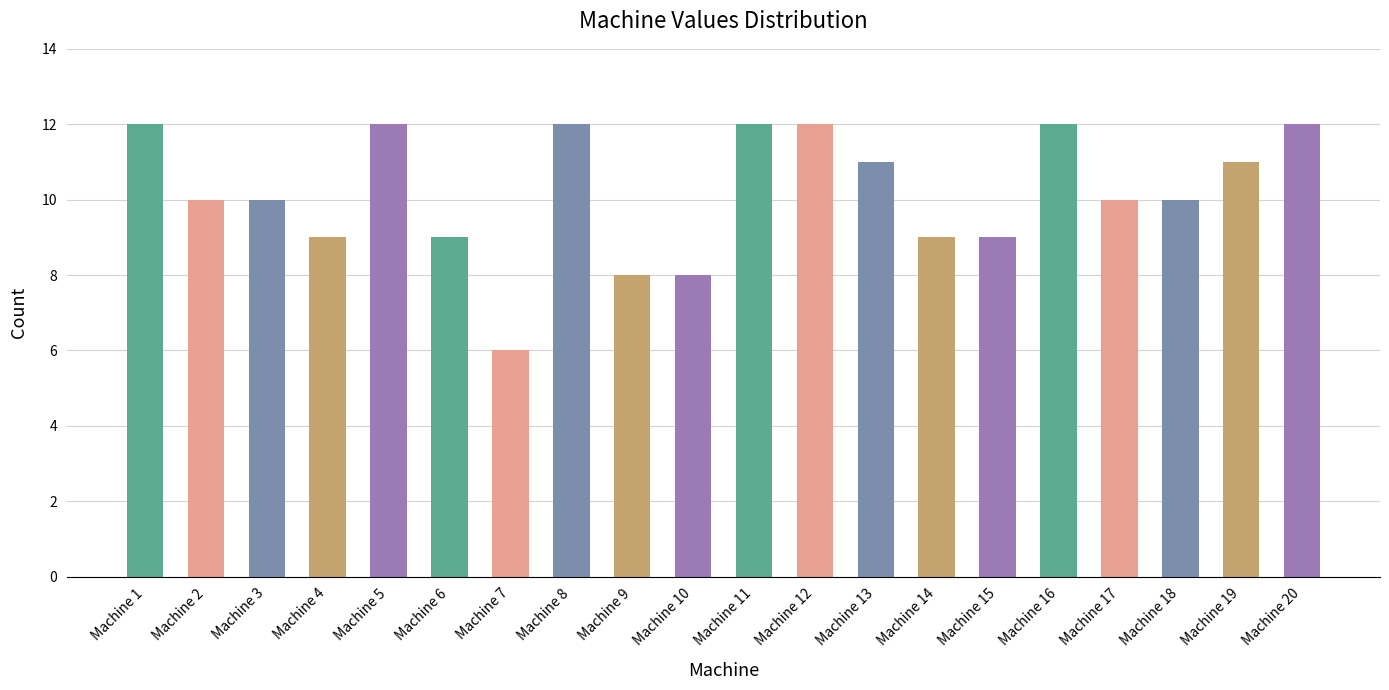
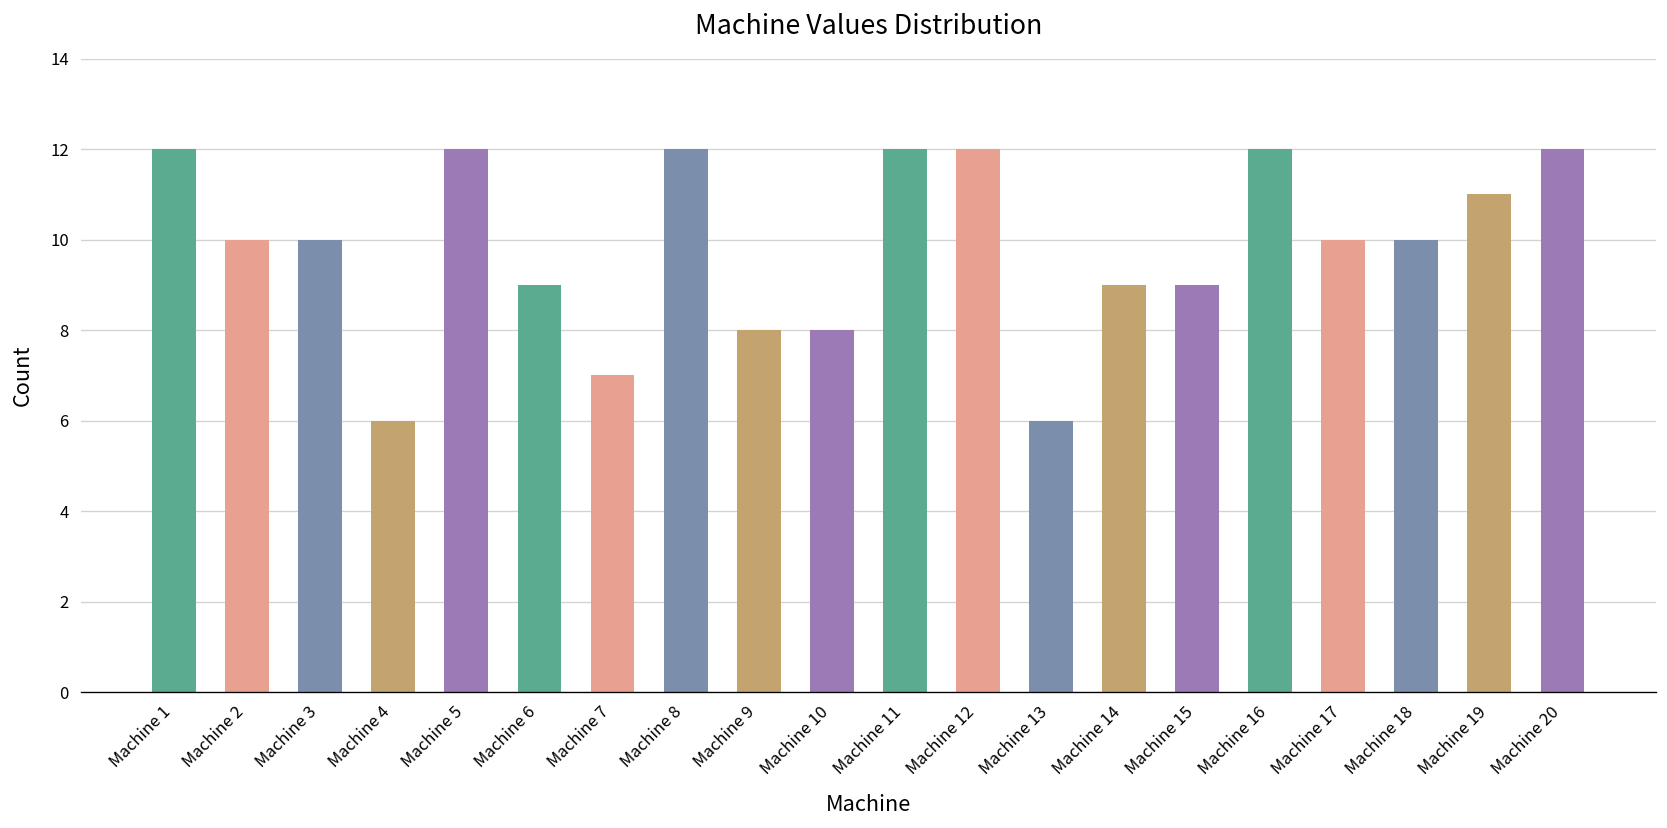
  {
    "Machine 1": 12,
    "Machine 2": 10,
    "Machine 3": 10,
-   "Machine 4": 9,
+   "Machine 4": 6,
    "Machine 5": 12,
    "Machine 6": 9,
-   "Machine 7": 6,
+   "Machine 7": 7,
    "Machine 8": 12,
    "Machine 9": 8,
    "Machine 10": 8,
    "Machine 11": 12,
    "Machine 12": 12,
-   "Machine 13": 11,
+   "Machine 13": 6,
    "Machine 14": 9,
    "Machine 15": 9,
    "Machine 16": 12,
    "Machine 17": 10,
    "Machine 18": 10,
    "Machine 19": 11,
    "Machine 20": 12
  }
